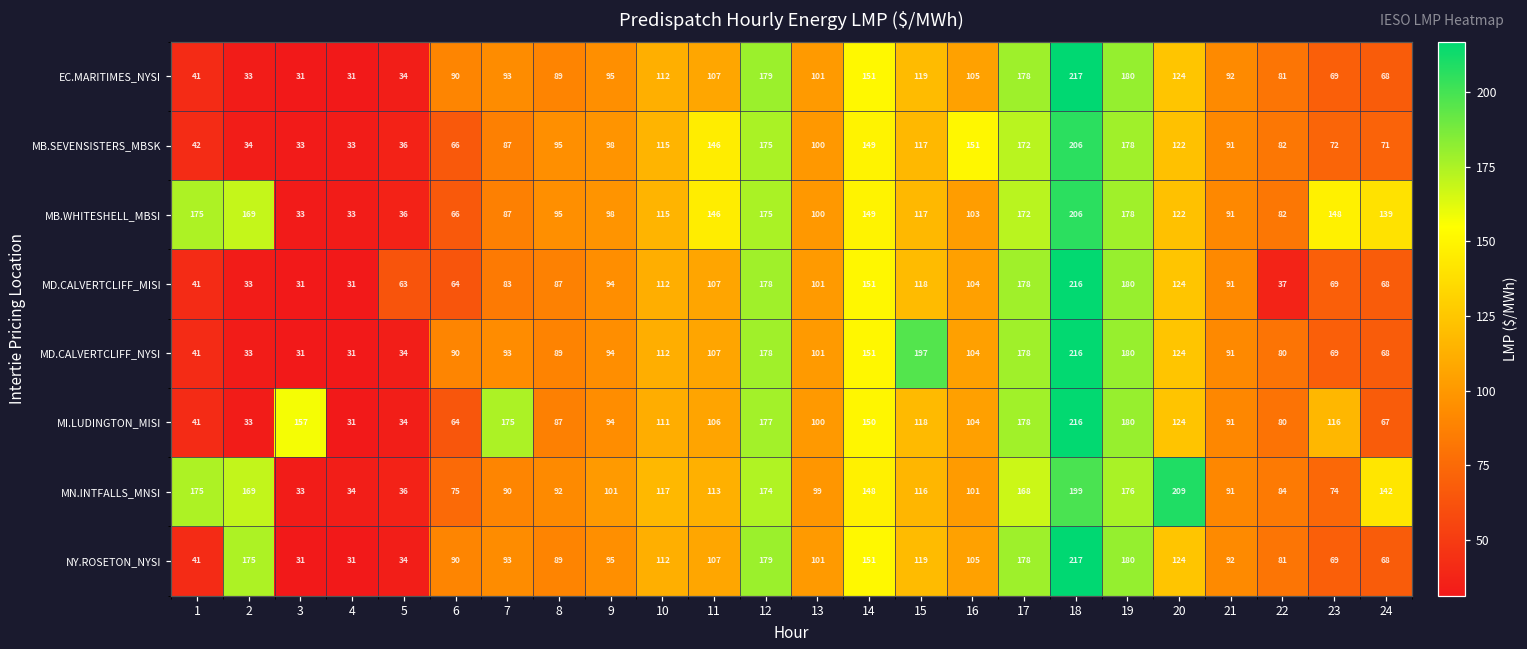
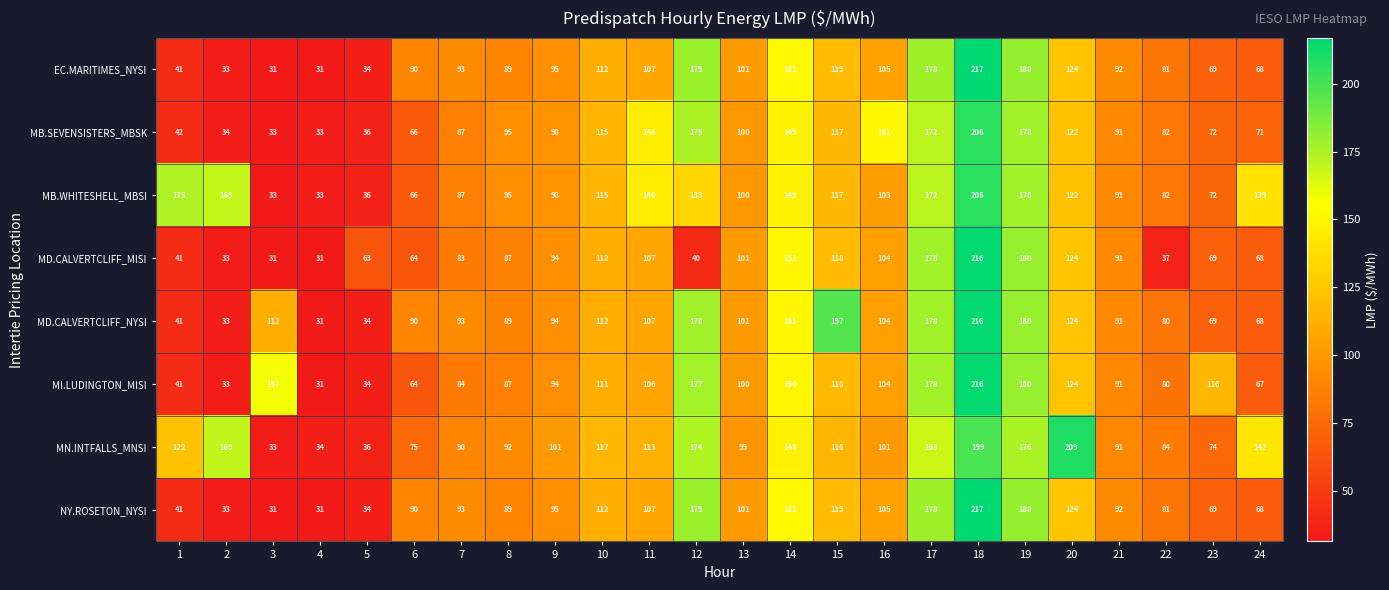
  {
    "EC.MARITIMES_NYSI": {
      "1": 41,
      "2": 33,
      "3": 31,
      "4": 31,
      "5": 34,
      "6": 90,
      "7": 93,
      "8": 89,
      "9": 95,
      "10": 112,
      "11": 107,
      "12": 179,
      "13": 101,
      "14": 151,
      "15": 119,
      "16": 105,
      "17": 178,
      "18": 217,
      "19": 180,
      "20": 124,
      "21": 92,
      "22": 81,
      "23": 69,
      "24": 68
    },
    "MB.SEVENSISTERS_MBSK": {
      "1": 42,
      "2": 34,
      "3": 33,
      "4": 33,
      "5": 36,
      "6": 66,
      "7": 87,
      "8": 95,
      "9": 98,
      "10": 115,
      "11": 146,
      "12": 175,
      "13": 100,
      "14": 149,
      "15": 117,
      "16": 151,
      "17": 172,
      "18": 206,
      "19": 178,
      "20": 122,
      "21": 91,
      "22": 82,
      "23": 72,
      "24": 71
    },
    "MB.WHITESHELL_MBSI": {
      "1": 175,
      "2": 169,
      "3": 33,
      "4": 33,
      "5": 36,
      "6": 66,
      "7": 87,
      "8": 95,
      "9": 98,
      "10": 115,
      "11": 146,
-     "12": 175,
+     "12": 133,
      "13": 100,
      "14": 149,
      "15": 117,
      "16": 103,
      "17": 172,
      "18": 206,
      "19": 178,
      "20": 122,
      "21": 91,
      "22": 82,
-     "23": 148,
+     "23": 72,
      "24": 139
    },
    "MD.CALVERTCLIFF_MISI": {
      "1": 41,
      "2": 33,
      "3": 31,
      "4": 31,
      "5": 63,
      "6": 64,
      "7": 83,
      "8": 87,
      "9": 94,
      "10": 112,
      "11": 107,
-     "12": 178,
+     "12": 40,
      "13": 101,
      "14": 151,
      "15": 118,
      "16": 104,
      "17": 178,
      "18": 216,
      "19": 180,
      "20": 124,
      "21": 91,
      "22": 37,
      "23": 69,
      "24": 68
    },
    "MD.CALVERTCLIFF_NYSI": {
      "1": 41,
      "2": 33,
-     "3": 31,
+     "3": 112,
      "4": 31,
      "5": 34,
      "6": 90,
      "7": 93,
      "8": 89,
      "9": 94,
      "10": 112,
      "11": 107,
      "12": 178,
      "13": 101,
      "14": 151,
      "15": 197,
      "16": 104,
      "17": 178,
      "18": 216,
      "19": 180,
      "20": 124,
      "21": 91,
      "22": 80,
      "23": 69,
      "24": 68
    },
    "MI.LUDINGTON_MISI": {
      "1": 41,
      "2": 33,
      "3": 157,
      "4": 31,
      "5": 34,
      "6": 64,
-     "7": 175,
+     "7": 84,
      "8": 87,
      "9": 94,
      "10": 111,
      "11": 106,
      "12": 177,
      "13": 100,
      "14": 150,
      "15": 118,
      "16": 104,
      "17": 178,
      "18": 216,
      "19": 180,
      "20": 124,
      "21": 91,
      "22": 80,
      "23": 116,
      "24": 67
    },
    "MN.INTFALLS_MNSI": {
-     "1": 175,
+     "1": 122,
      "2": 169,
      "3": 33,
      "4": 34,
      "5": 36,
      "6": 75,
      "7": 90,
      "8": 92,
      "9": 101,
      "10": 117,
      "11": 113,
      "12": 174,
      "13": 99,
      "14": 148,
      "15": 116,
      "16": 101,
      "17": 168,
      "18": 199,
      "19": 176,
      "20": 209,
      "21": 91,
      "22": 84,
      "23": 74,
      "24": 142
    },
    "NY.ROSETON_NYSI": {
      "1": 41,
-     "2": 175,
+     "2": 33,
      "3": 31,
      "4": 31,
      "5": 34,
      "6": 90,
      "7": 93,
      "8": 89,
      "9": 95,
      "10": 112,
      "11": 107,
      "12": 179,
      "13": 101,
      "14": 151,
      "15": 119,
      "16": 105,
      "17": 178,
      "18": 217,
      "19": 180,
      "20": 124,
      "21": 92,
      "22": 81,
      "23": 69,
      "24": 68
    }
  }
